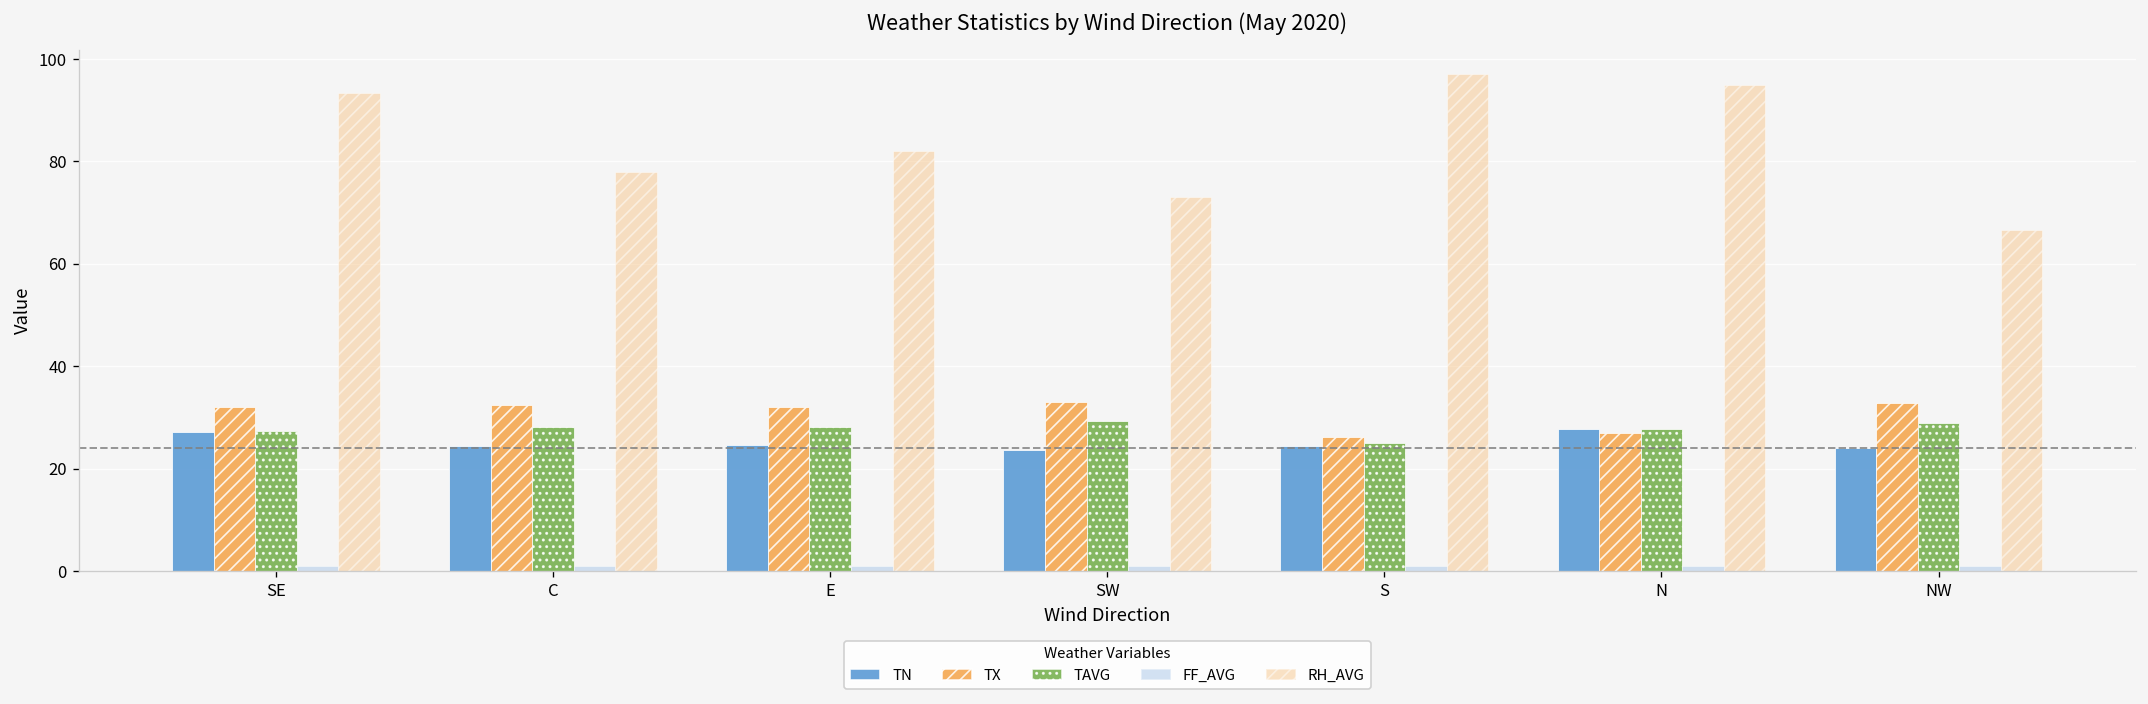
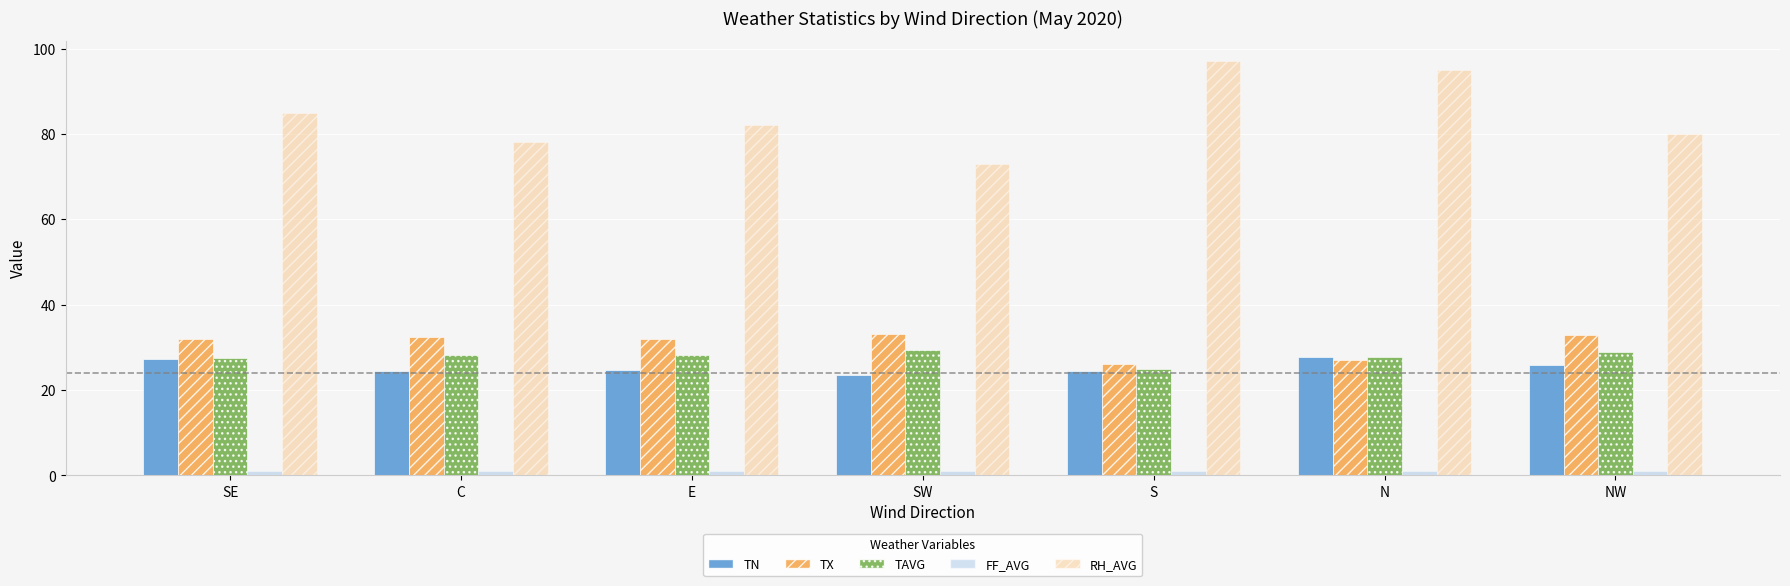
  {
    "TN": {
      "SE": 27,
      "C": 24,
      "E": 25,
      "SW": 24,
      "S": 24,
      "N": 28,
-     "NW": 24
+     "NW": 26
    },
    "TX": {
      "SE": 32,
      "C": 33,
      "E": 32,
      "SW": 33,
      "S": 26,
      "N": 27,
      "NW": 33
    },
    "TAVG": {
      "SE": 27,
      "C": 28,
      "E": 28,
      "SW": 29,
      "S": 25,
      "N": 28,
      "NW": 29
    },
    "FF_AVG": {
      "SE": 1,
      "C": 1,
      "E": 1,
      "SW": 1,
      "S": 1,
      "N": 1,
      "NW": 1
    },
    "RH_AVG": {
-     "SE": 93,
+     "SE": 85,
      "C": 78,
      "E": 82,
      "SW": 73,
      "S": 97,
      "N": 95,
-     "NW": 67
+     "NW": 80
    }
  }
